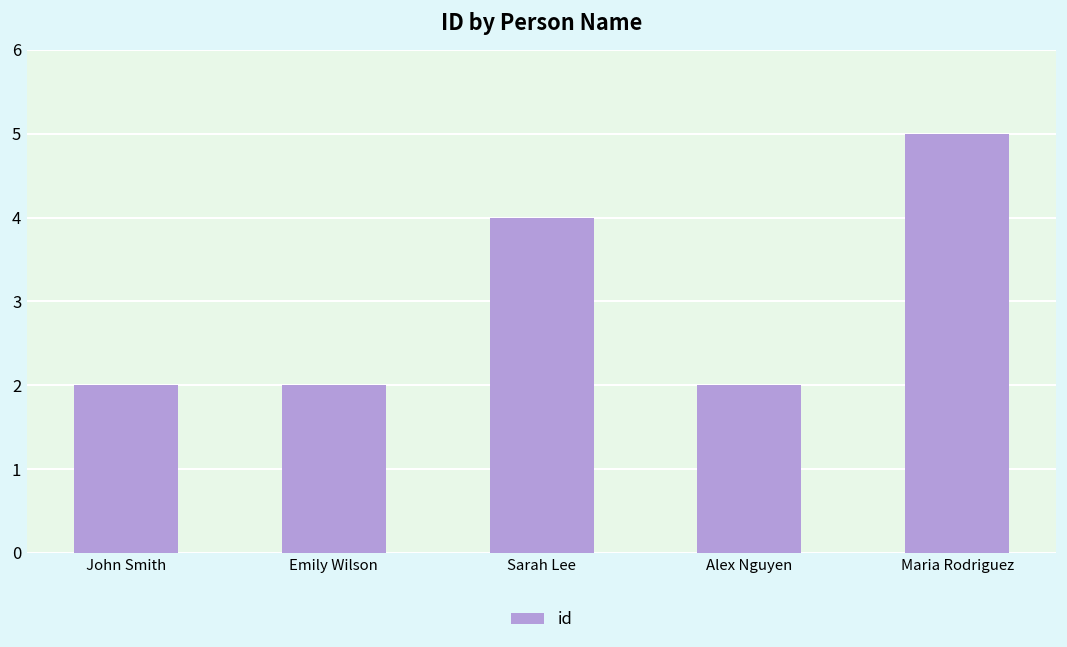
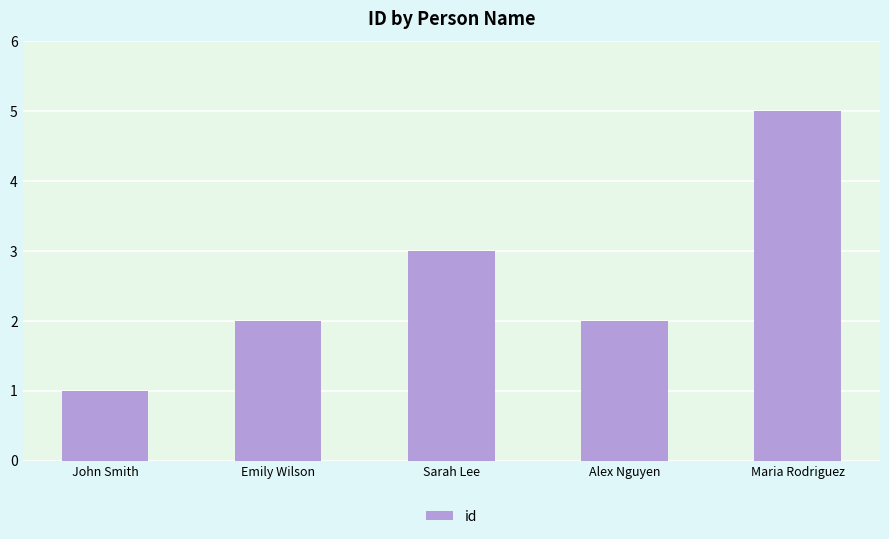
  {
-   "John Smith": 2,
+   "John Smith": 1,
    "Emily Wilson": 2,
-   "Sarah Lee": 4,
+   "Sarah Lee": 3,
    "Alex Nguyen": 2,
    "Maria Rodriguez": 5
  }
